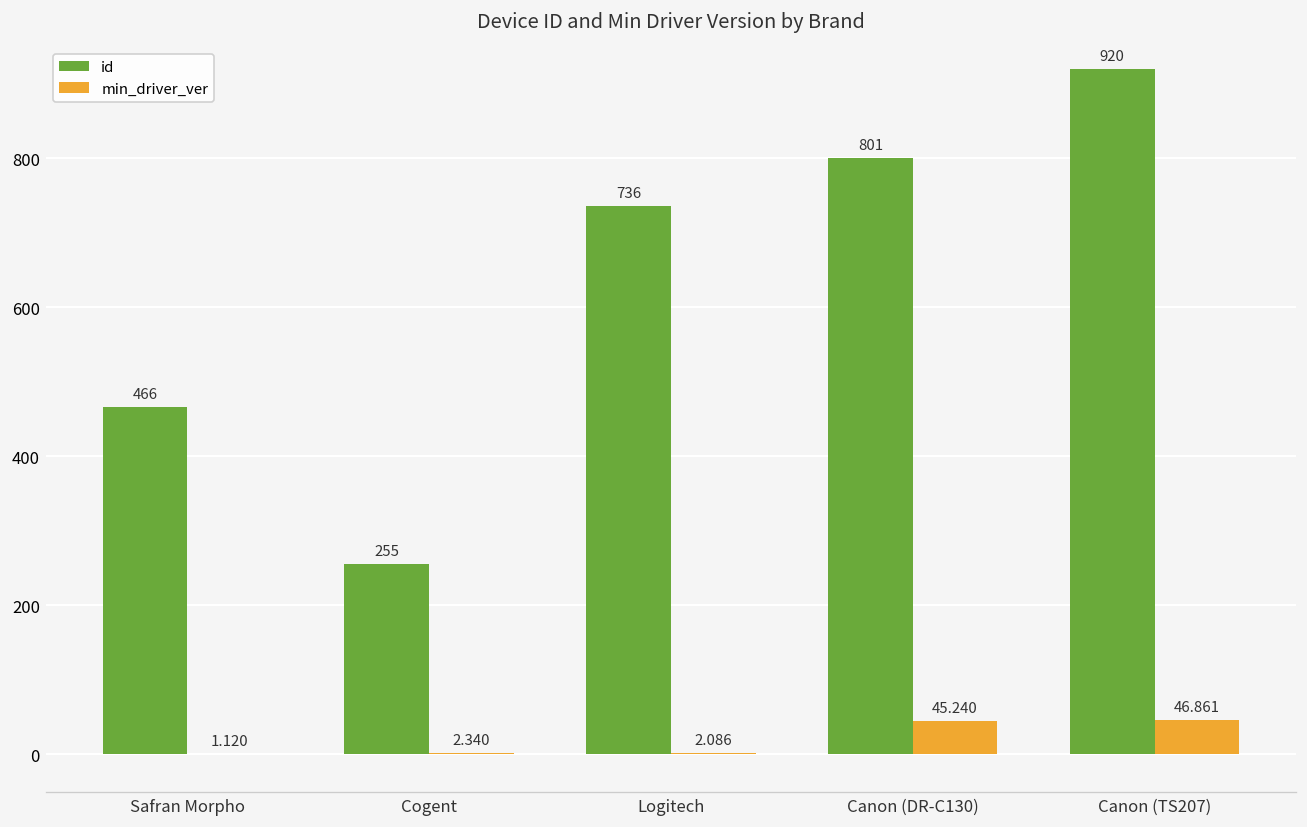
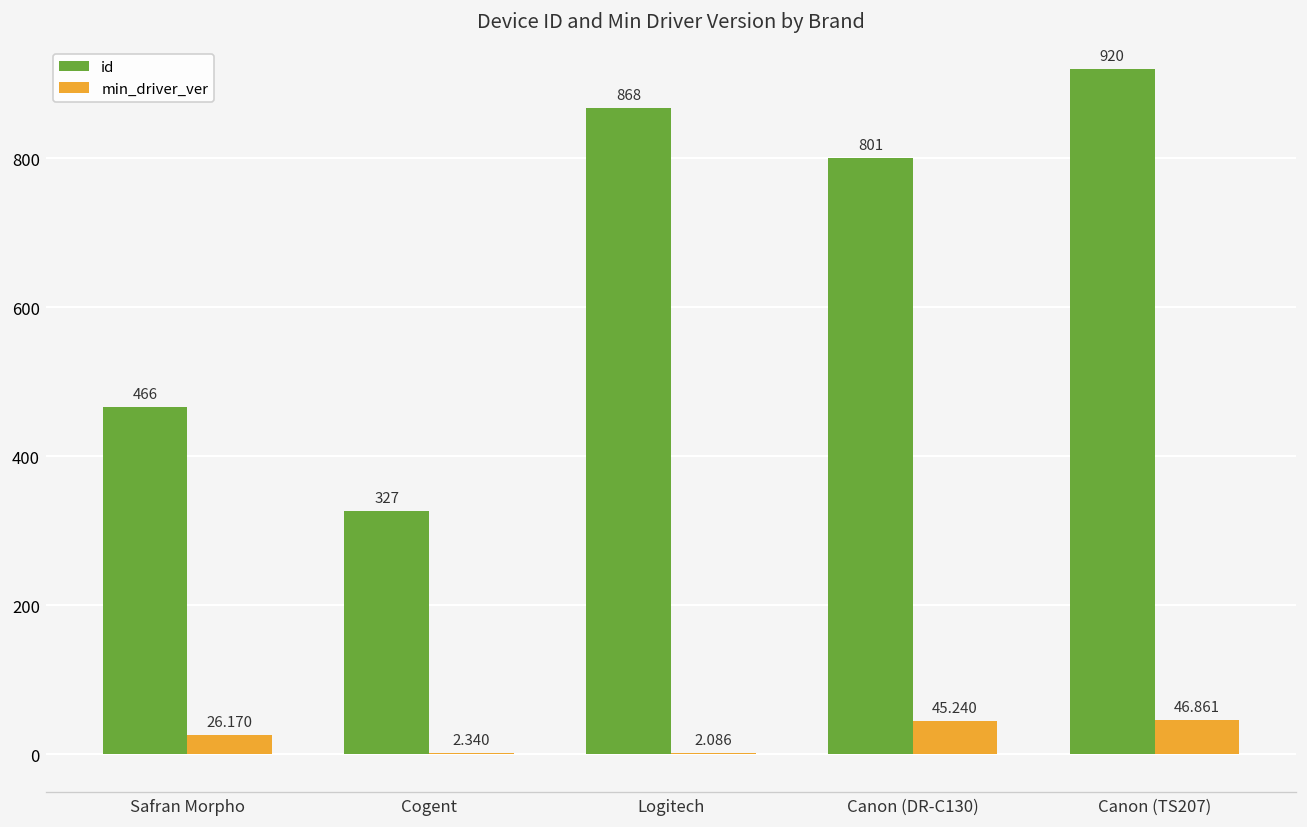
  {
    "id": {
      "Safran Morpho": 466,
-     "Cogent": 255,
-     "Logitech": 736,
+     "Cogent": 327,
+     "Logitech": 868,
      "Canon (DR-C130)": 801,
      "Canon (TS207)": 920
    },
    "min_driver_ver": {
-     "Safran Morpho": 1.120,
+     "Safran Morpho": 26.170,
      "Cogent": 2.340,
      "Logitech": 2.086,
      "Canon (DR-C130)": 45.240,
      "Canon (TS207)": 46.861
    }
  }
